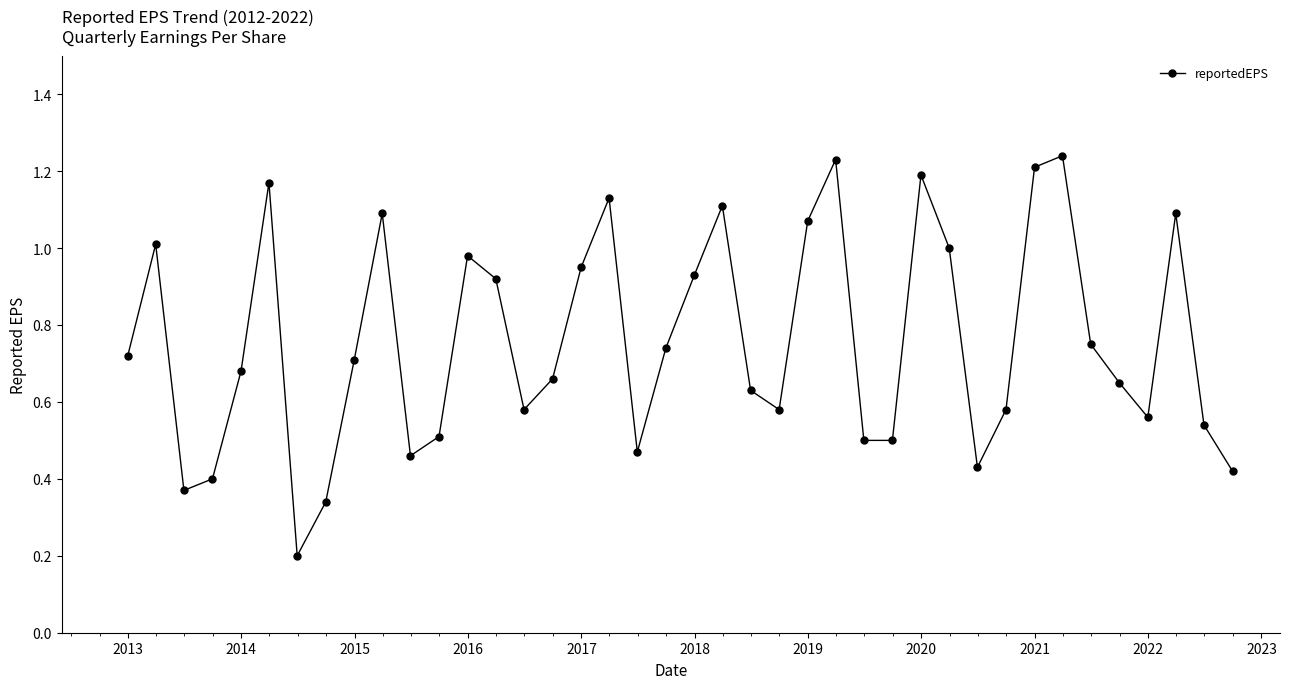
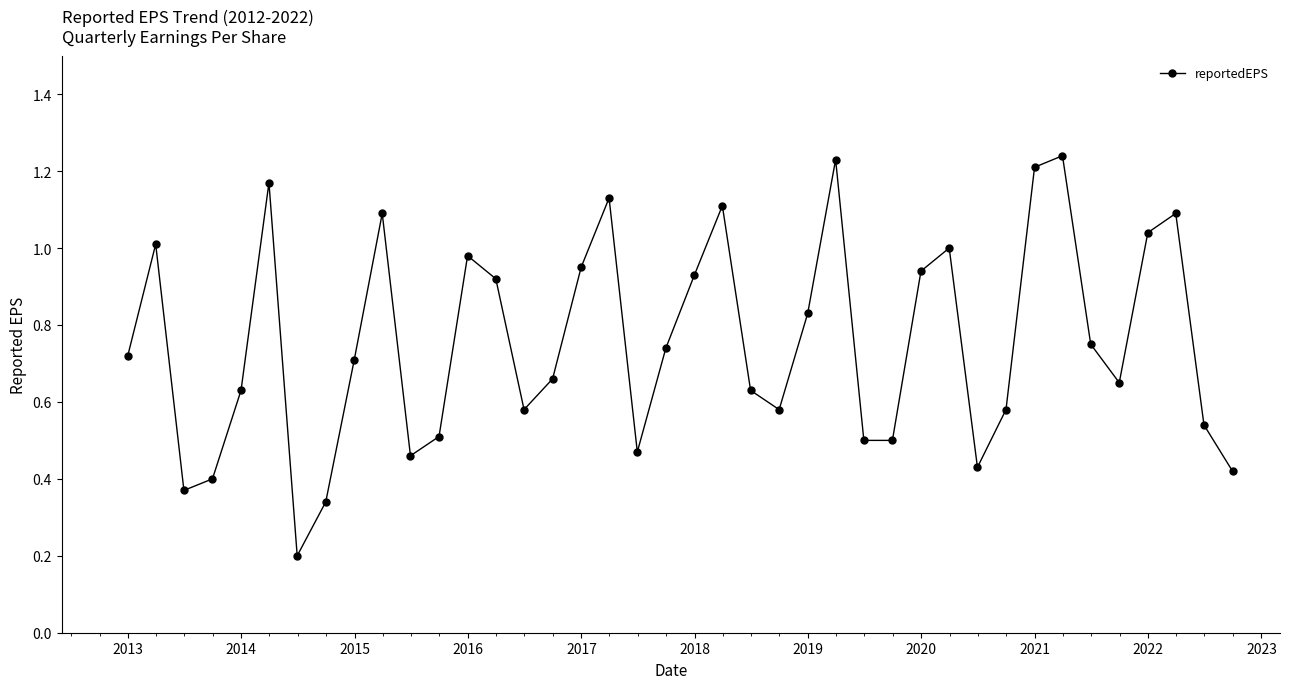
  {
    "2013": 0.72,
-   "2014": 0.68,
+   "2014": 0.63,
    "2015": 0.71,
    "2016": 0.98,
    "2017": 0.95,
    "2018": 0.93,
-   "2019": 1.07,
-   "2020": 1.19,
+   "2019": 0.83,
+   "2020": 0.94,
    "2021": 1.21,
-   "2022": 0.56
+   "2022": 1.04
  }
